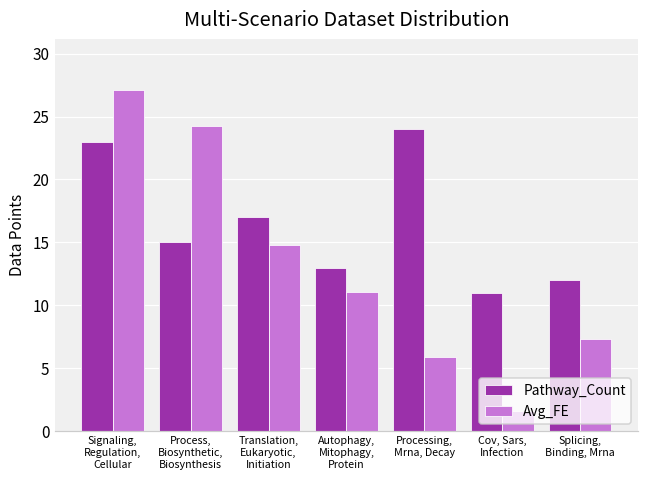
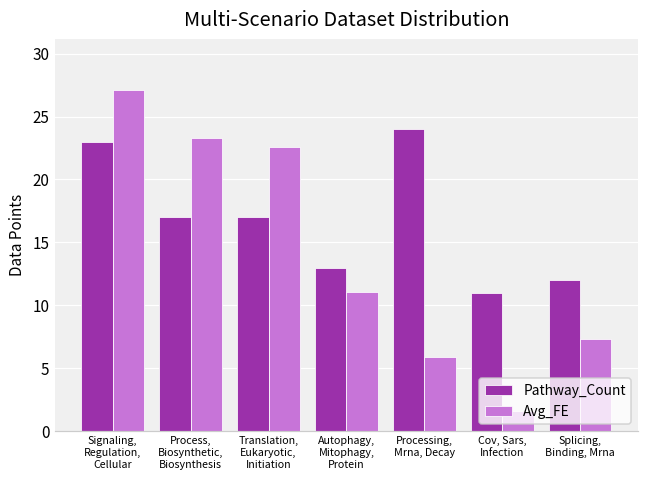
  {
    "Pathway_Count": {
      "Signaling, Regulation, Cellular": 23,
-     "Process, Biosynthetic, Biosynthesis": 15,
+     "Process, Biosynthetic, Biosynthesis": 17,
      "Translation, Eukaryotic, Initiation": 17,
      "Autophagy, Mitophagy, Protein": 13,
      "Processing, Mrna, Decay": 24,
      "Cov, Sars, Infection": 11,
      "Splicing, Binding, Mrna": 12
    },
    "Avg_FE": {
      "Signaling, Regulation, Cellular": 27.1,
-     "Process, Biosynthetic, Biosynthesis": 24.2,
-     "Translation, Eukaryotic, Initiation": 14.8,
+     "Process, Biosynthetic, Biosynthesis": 23.3,
+     "Translation, Eukaryotic, Initiation": 22.6,
      "Autophagy, Mitophagy, Protein": 11.1,
      "Processing, Mrna, Decay": 5.9,
      "Splicing, Binding, Mrna": 7.3
    }
  }
